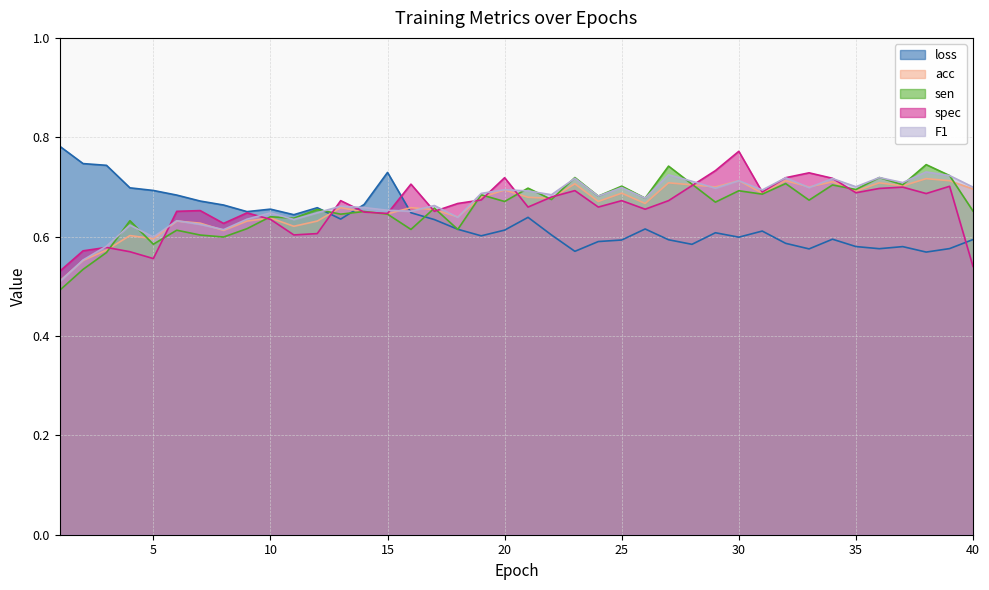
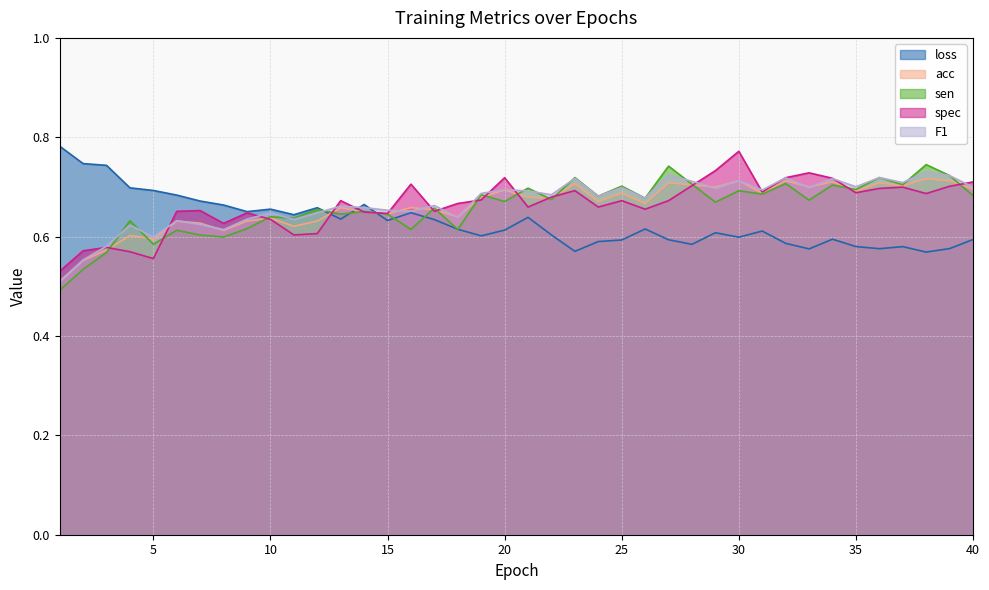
  {
    "loss": {
      "5": 0.69,
      "10": 0.66,
-     "15": 0.73,
+     "15": 0.63,
      "20": 0.61,
      "25": 0.59,
      "30": 0.60,
      "35": 0.58,
      "40": 0.59
    },
    "acc": {
      "25": 0.69
    },
    "sen": {
      "5": 0.58,
      "20": 0.67,
      "30": 0.69,
-     "40": 0.65
+     "40": 0.68
    },
    "spec": {
      "5": 0.56,
      "20": 0.72,
      "25": 0.67,
      "30": 0.77,
-     "40": 0.54
+     "40": 0.71
    },
    "F1": {
      "10": 0.65,
      "15": 0.65,
      "35": 0.70
    }
  }
